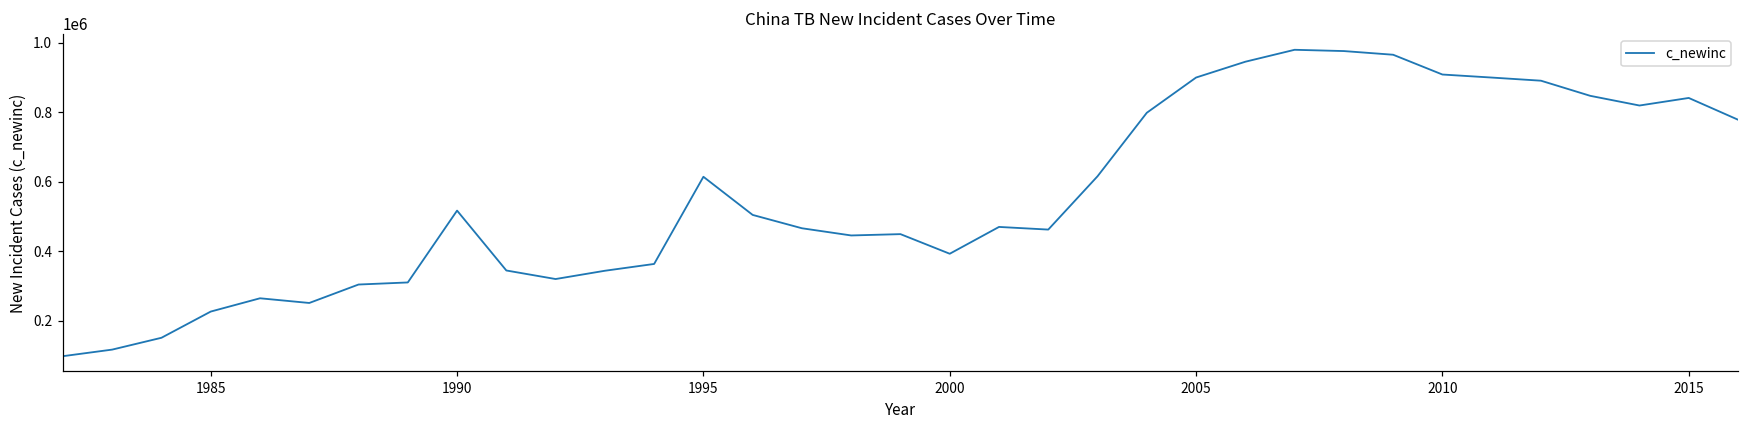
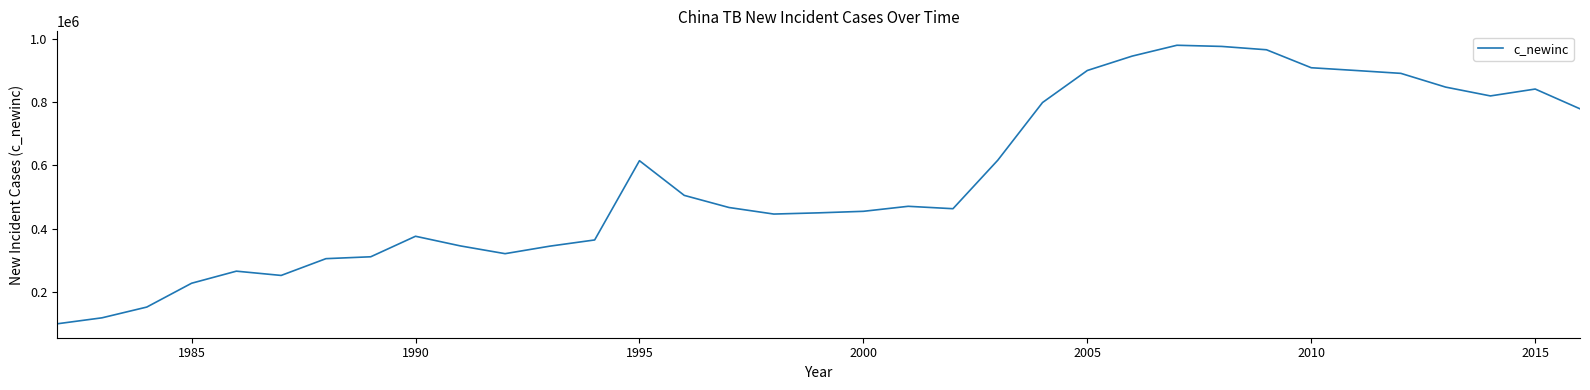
  {
    "1985": 230000,
-   "1990": 520000,
+   "1990": 380000,
    "1995": 610000,
-   "2000": 390000,
+   "2000": 450000,
    "2005": 900000,
    "2010": 910000,
    "2015": 840000
  }
